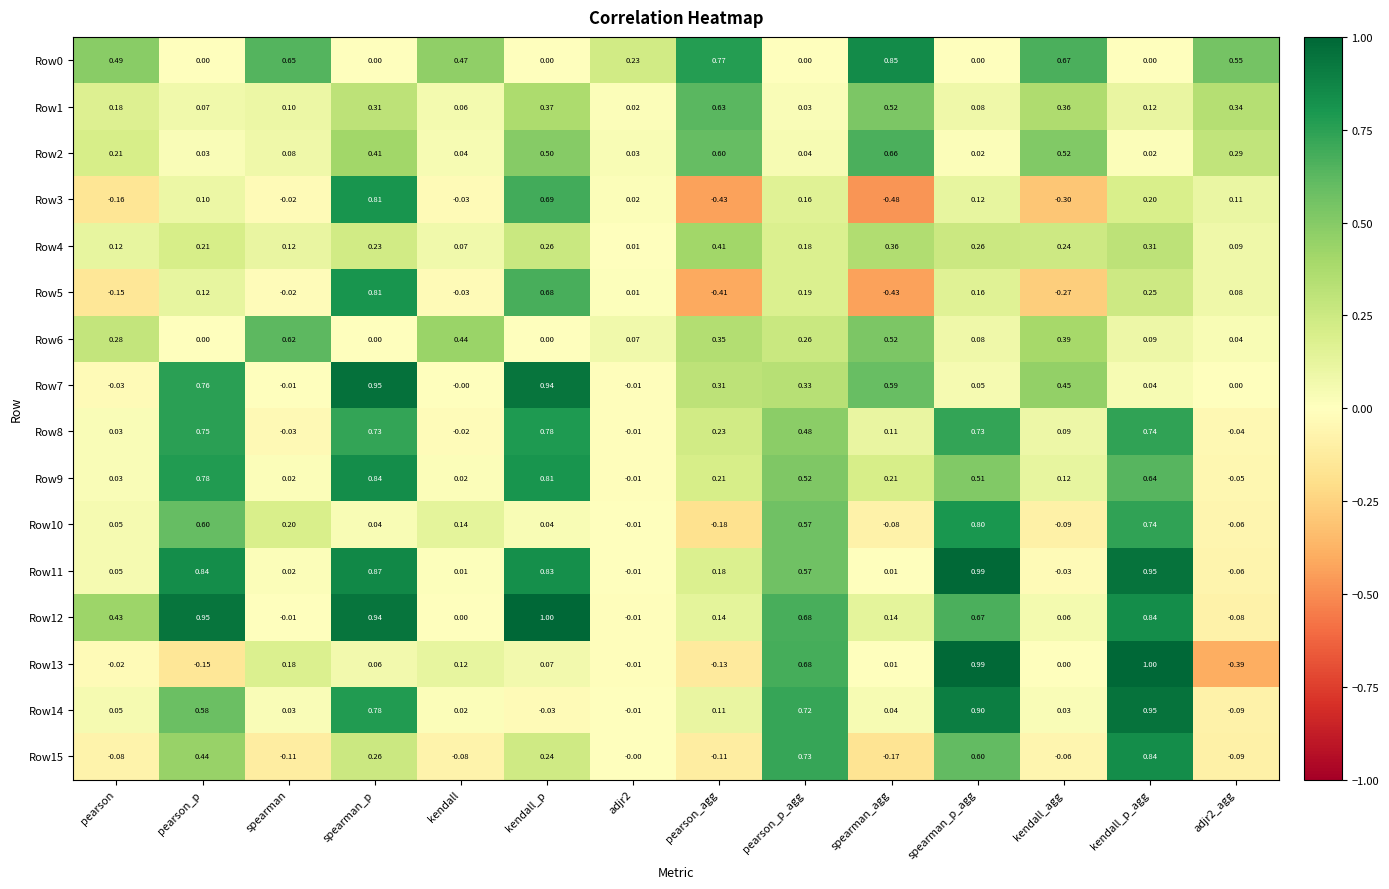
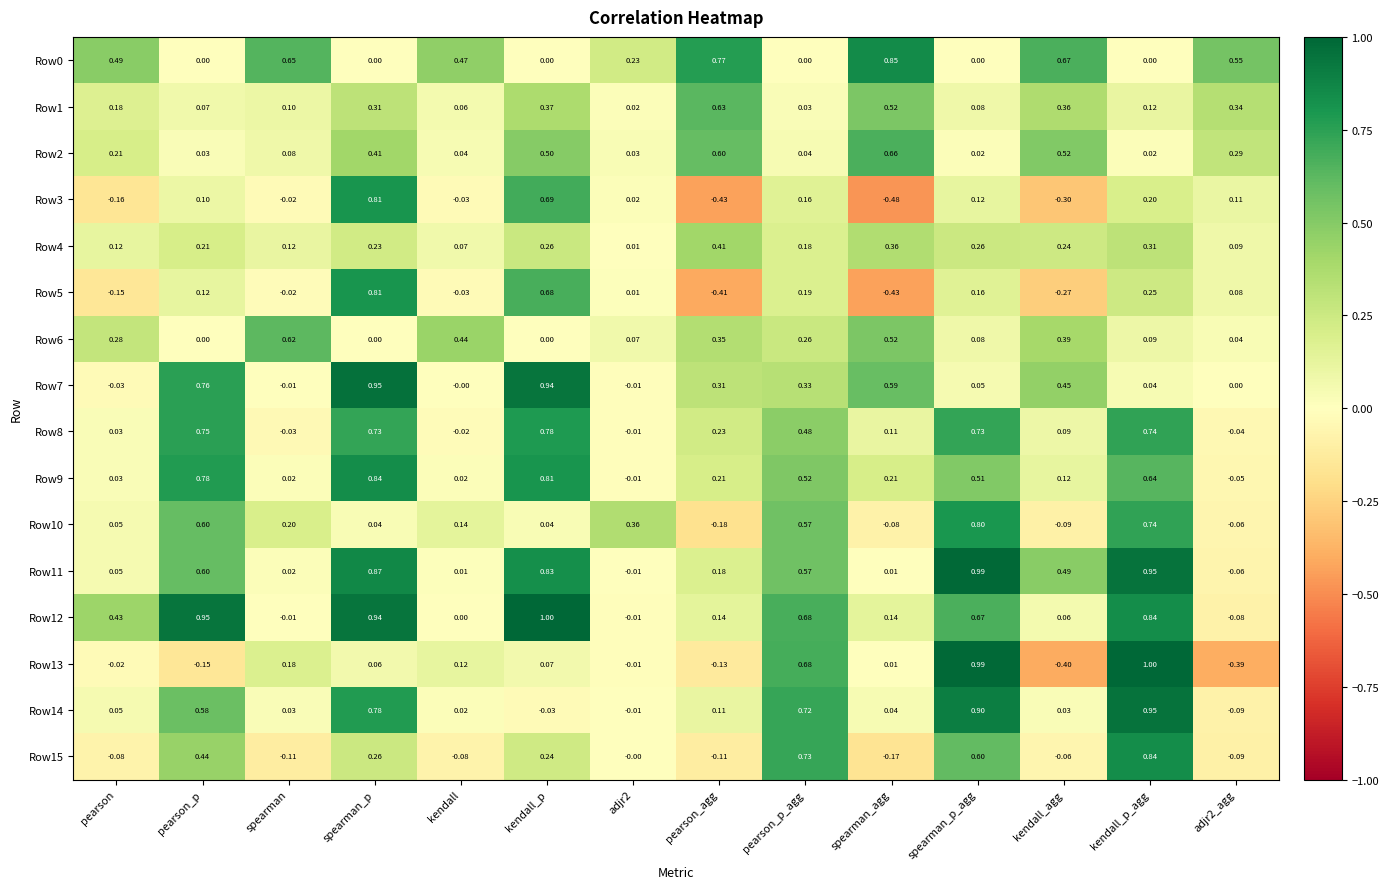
  {
    "Row10": {
      "pearson": 0.05,
      "pearson_p": 0.60,
      "spearman": 0.20,
      "spearman_p": 0.04,
      "kendall": 0.14,
      "kendall_p": 0.04,
-     "adjr2": -0.01,
+     "adjr2": 0.36,
      "pearson_agg": -0.18,
      "pearson_p_agg": 0.57,
      "spearman_agg": -0.08,
      "spearman_p_agg": 0.80,
      "kendall_agg": -0.09,
      "kendall_p_agg": 0.74,
      "adjr2_agg": -0.06
    },
    "Row11": {
      "pearson": 0.05,
-     "pearson_p": 0.84,
+     "pearson_p": 0.60,
      "spearman": 0.02,
      "spearman_p": 0.87,
      "kendall": 0.01,
      "kendall_p": 0.83,
      "adjr2": -0.01,
      "pearson_agg": 0.18,
      "pearson_p_agg": 0.57,
      "spearman_agg": 0.01,
      "spearman_p_agg": 0.99,
-     "kendall_agg": -0.03,
+     "kendall_agg": 0.49,
      "kendall_p_agg": 0.95,
      "adjr2_agg": -0.06
    },
    "Row13": {
      "pearson": -0.02,
      "pearson_p": -0.15,
      "spearman": 0.18,
      "spearman_p": 0.06,
      "kendall": 0.12,
      "kendall_p": 0.07,
      "adjr2": -0.01,
      "pearson_agg": -0.13,
      "pearson_p_agg": 0.68,
      "spearman_agg": 0.01,
      "spearman_p_agg": 0.99,
-     "kendall_agg": 0.00,
+     "kendall_agg": -0.40,
      "kendall_p_agg": 1.00,
      "adjr2_agg": -0.39
    }
  }
